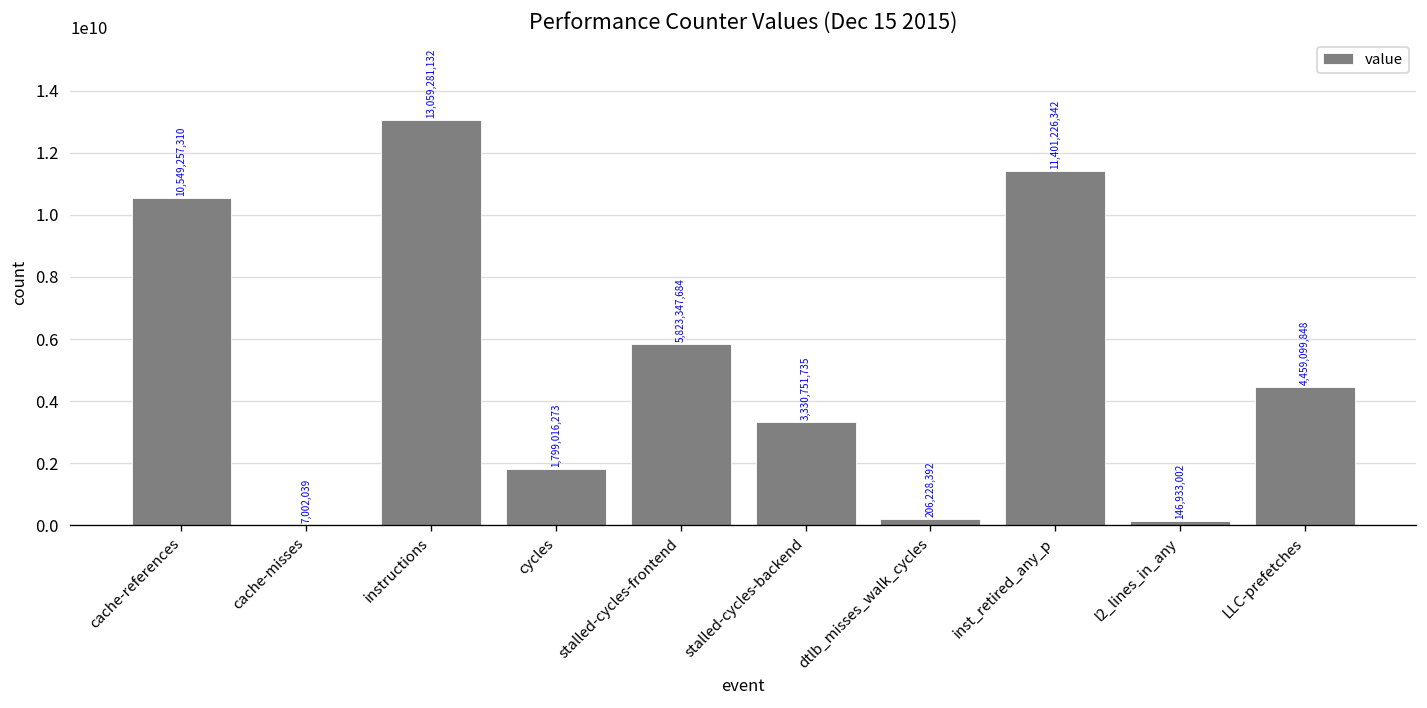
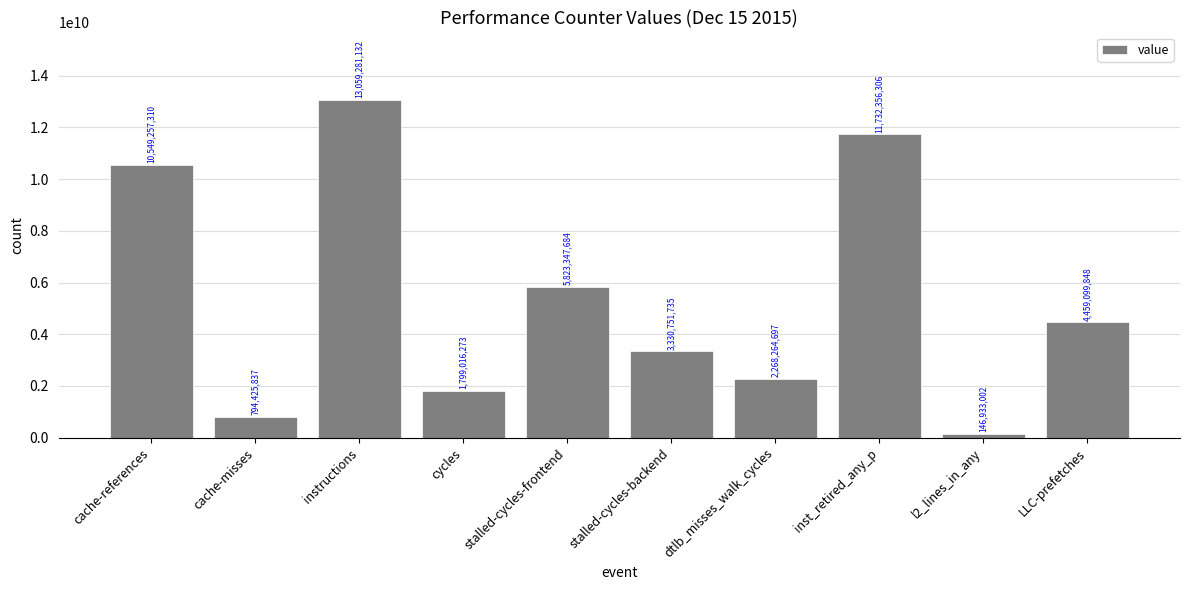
  {
    "cache-references": "10,549,257,310",
-   "cache-misses": "7,002,039",
+   "cache-misses": "794,425,837",
    "instructions": "13,059,281,132",
    "cycles": "1,799,016,273",
    "stalled-cycles-frontend": "5,823,347,684",
    "stalled-cycles-backend": "3,330,751,735",
-   "dtlb_misses_walk_cycles": "206,228,392",
-   "inst_retired_any_p": "11,401,226,342",
+   "dtlb_misses_walk_cycles": "2,268,264,697",
+   "inst_retired_any_p": "11,732,356,306",
    "l2_lines_in_any": "146,933,002",
    "LLC-prefetches": "4,459,099,848"
  }
